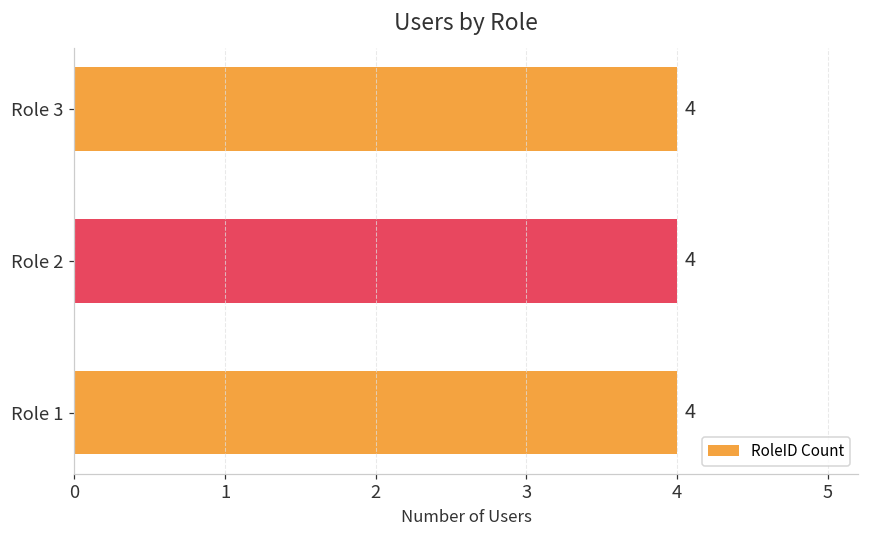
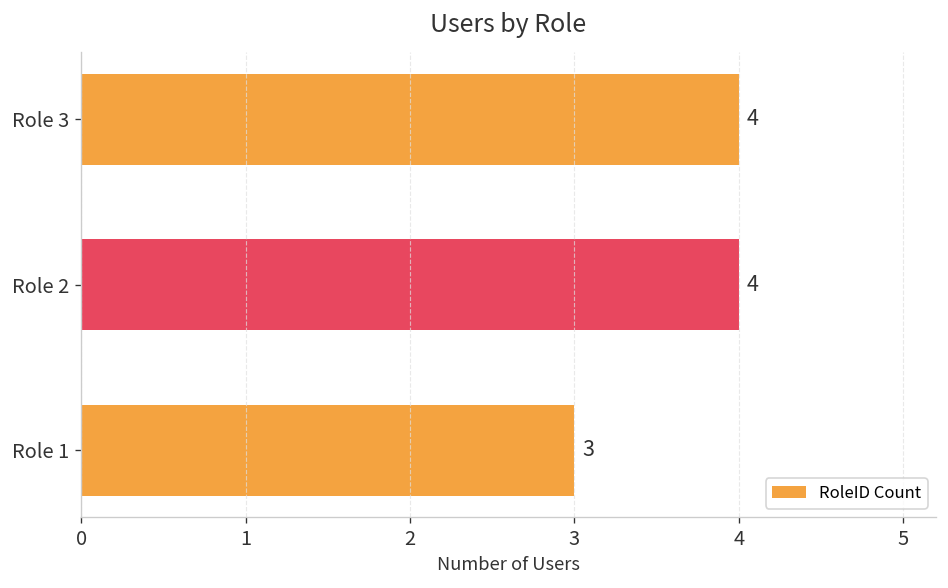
  {
    "Role 3": 4,
    "Role 2": 4,
-   "Role 1": 4
+   "Role 1": 3
  }
